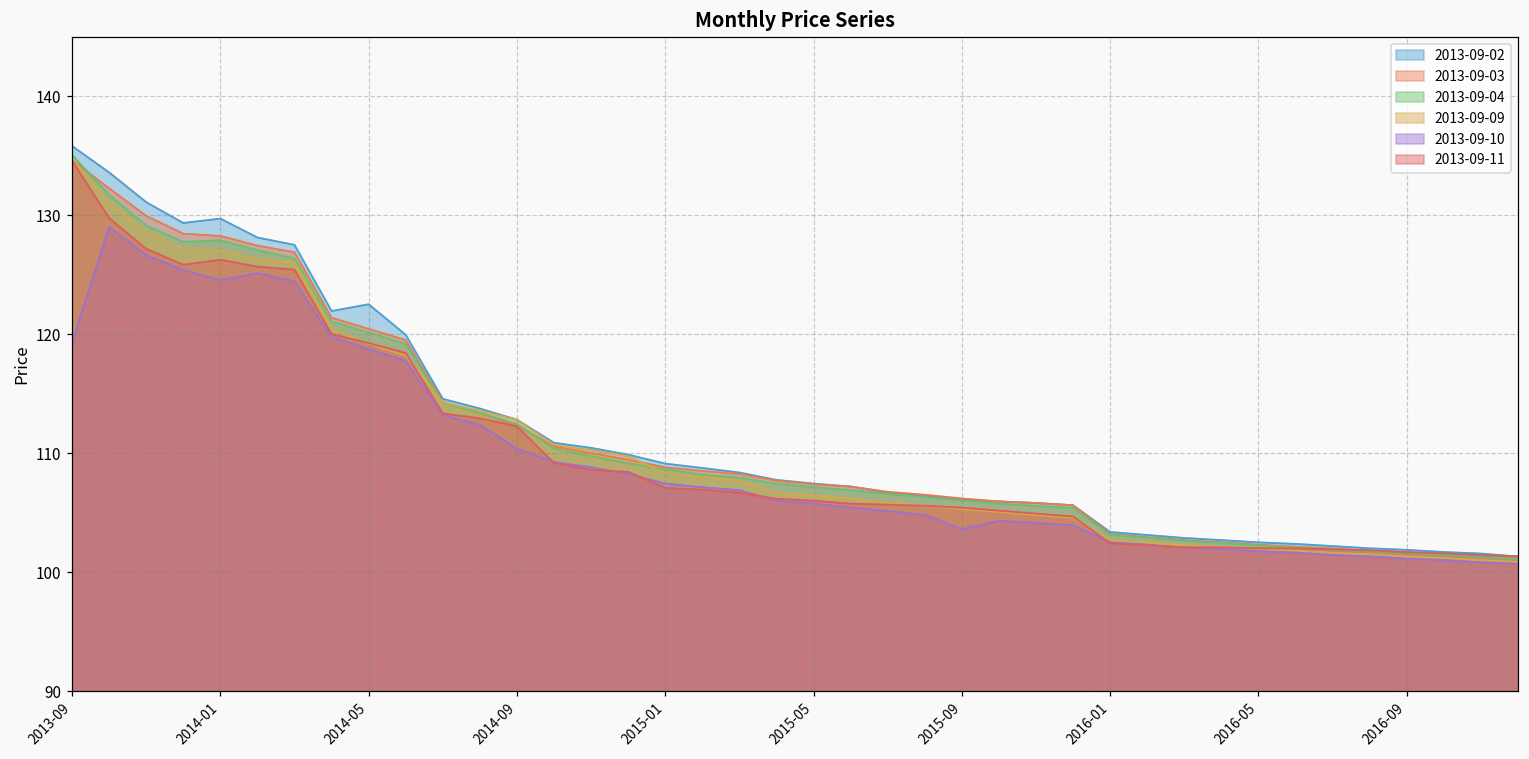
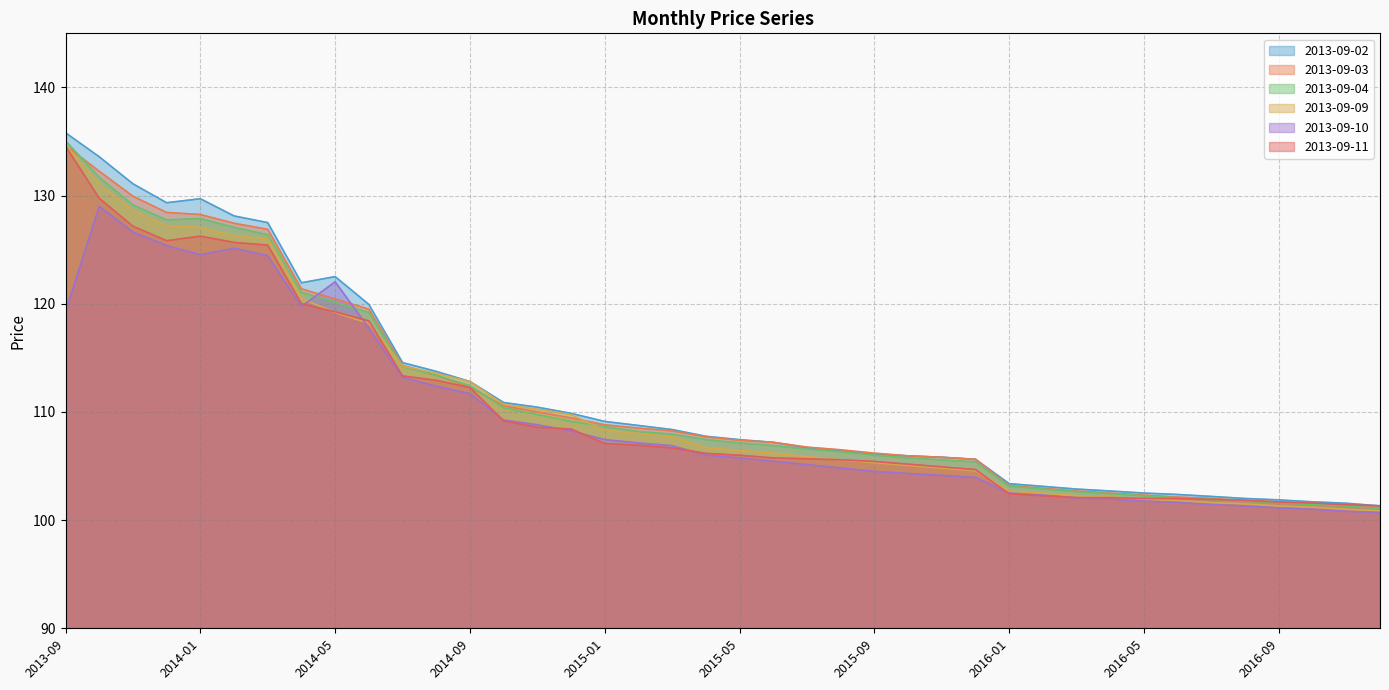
  {
    "2013-09-02": {
      "2013-09": 135.8,
      "2014-01": 129.7,
      "2014-05": 122.5,
      "2015-01": 109.1
    },
    "2013-09-04": {
      "2013-09": 135.1,
      "2014-01": 127.9,
      "2014-05": 120.1,
      "2015-05": 107.1
    },
    "2013-09-10": {
      "2013-09": 119.3,
      "2014-01": 124.5,
-     "2014-05": 118.8,
-     "2014-09": 110.4,
+     "2014-05": 122.0,
+     "2014-09": 111.7,
      "2015-01": 107.4,
      "2015-05": 105.8,
-     "2015-09": 103.6
+     "2015-09": 104.5
    }
  }
